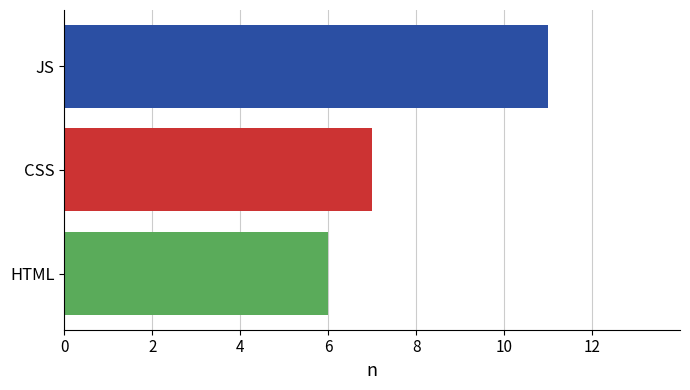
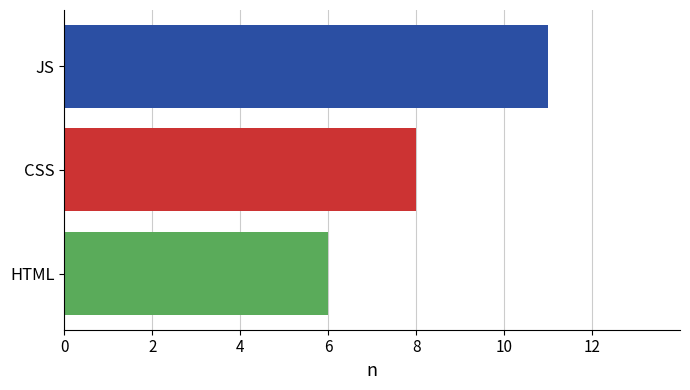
  {
    "JS": 11,
-   "CSS": 7,
+   "CSS": 8,
    "HTML": 6
  }
